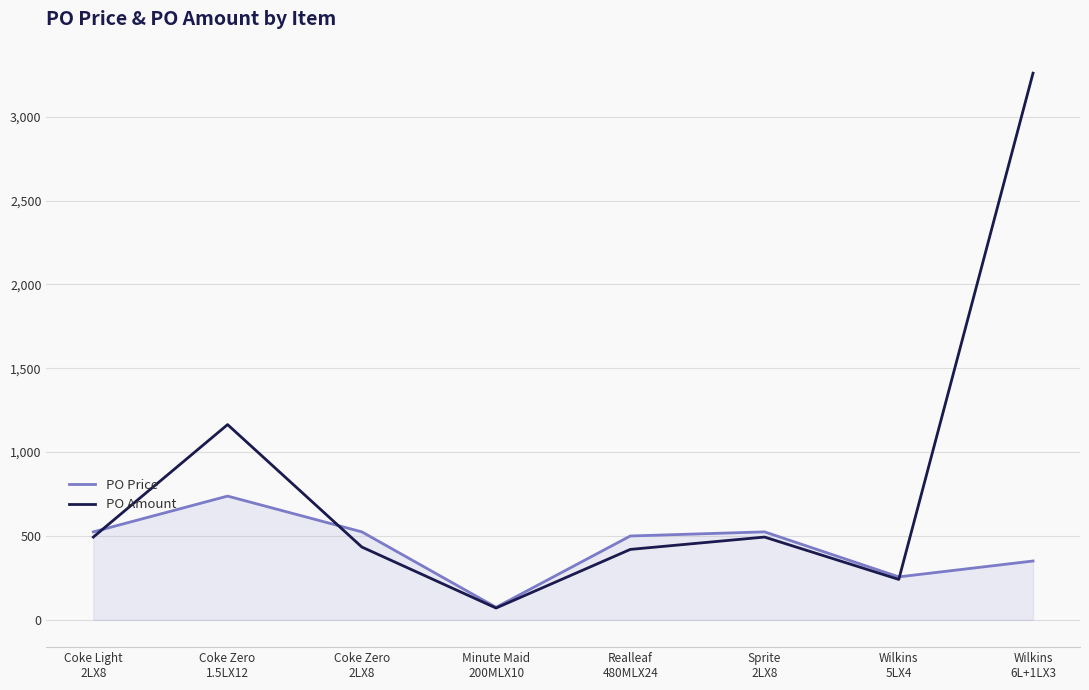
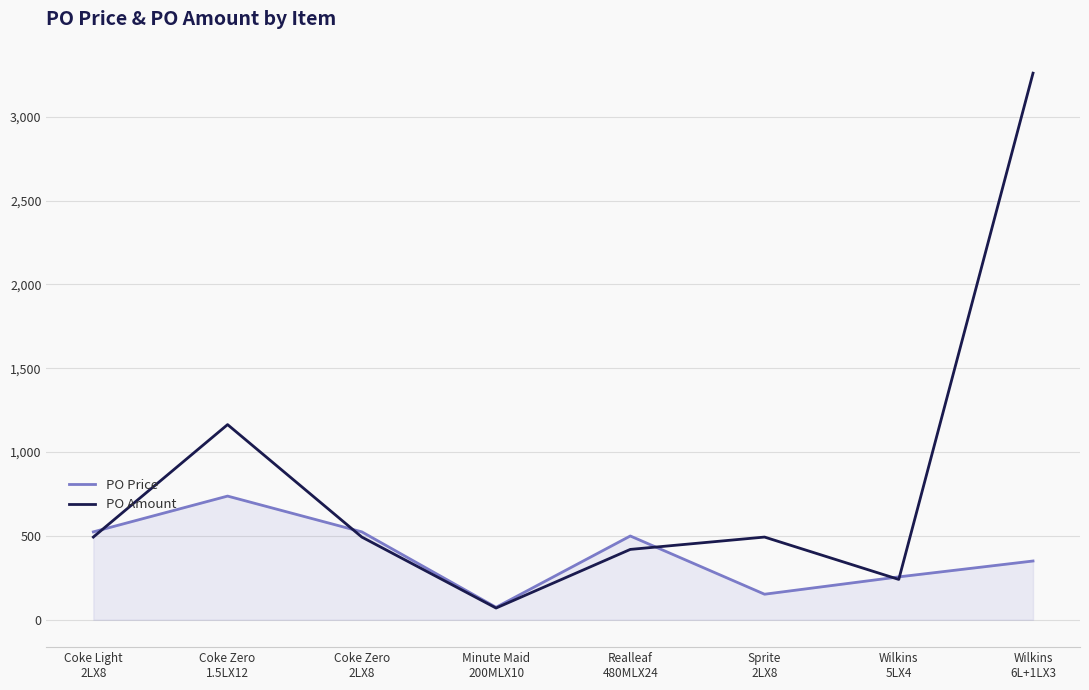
  {
    "PO Price": {
      "Coke Light 2LX8": "520",
      "Coke Zero 1.5LX12": "740",
      "Coke Zero 2LX8": "520",
      "Realleaf 480MLX24": "500",
-     "Sprite 2LX8": "520",
+     "Sprite 2LX8": "150",
      "Wilkins 6L+1LX3": "350"
    },
    "PO Amount": {
      "Coke Light 2LX8": "490",
      "Coke Zero 1.5LX12": "1,160",
-     "Coke Zero 2LX8": "430",
+     "Coke Zero 2LX8": "490",
      "Realleaf 480MLX24": "420",
      "Sprite 2LX8": "490",
      "Wilkins 6L+1LX3": "3,260"
    }
  }
